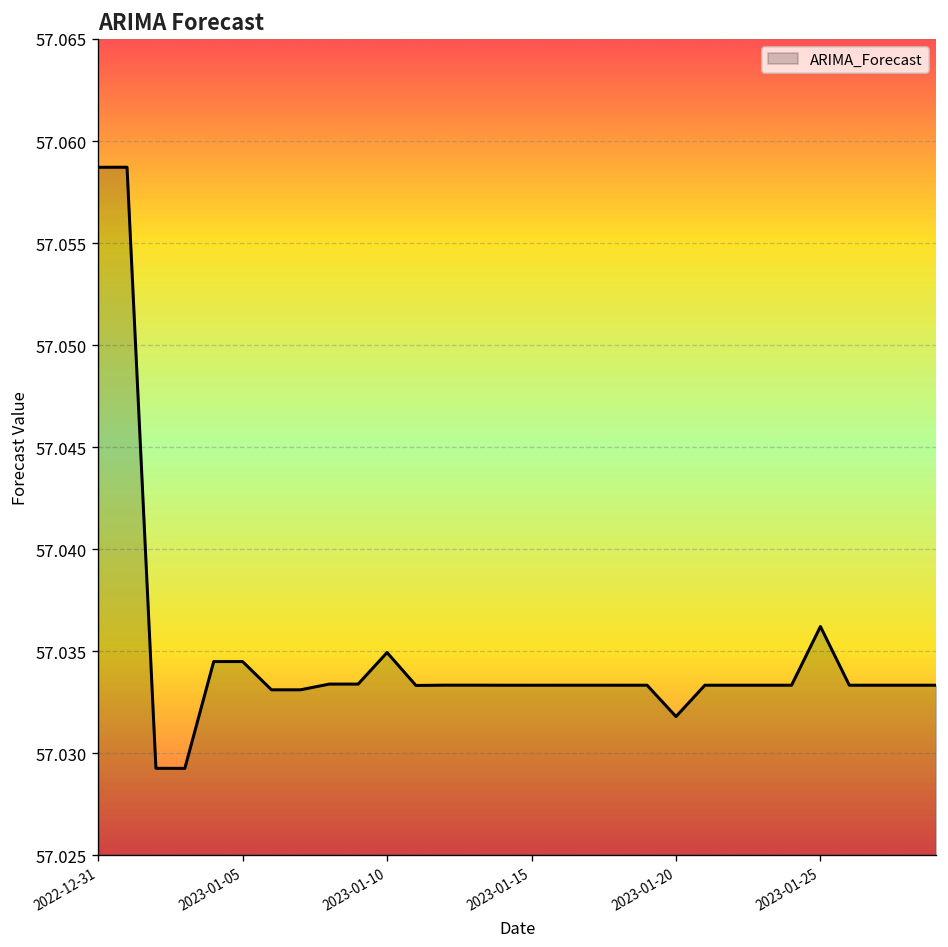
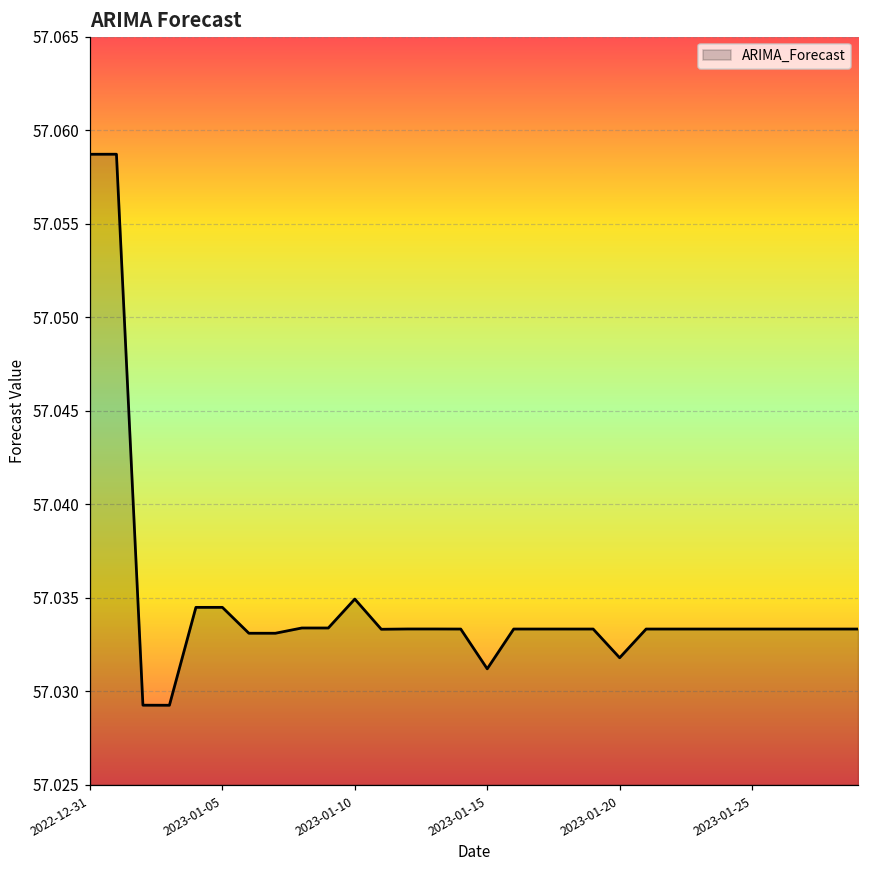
  {
    "2022-12-31": 57.0587,
    "2023-01-05": 57.0345,
    "2023-01-10": 57.0349,
-   "2023-01-15": 57.0333,
+   "2023-01-15": 57.0312,
    "2023-01-20": 57.0318,
-   "2023-01-25": 57.0362
+   "2023-01-25": 57.0333
  }
